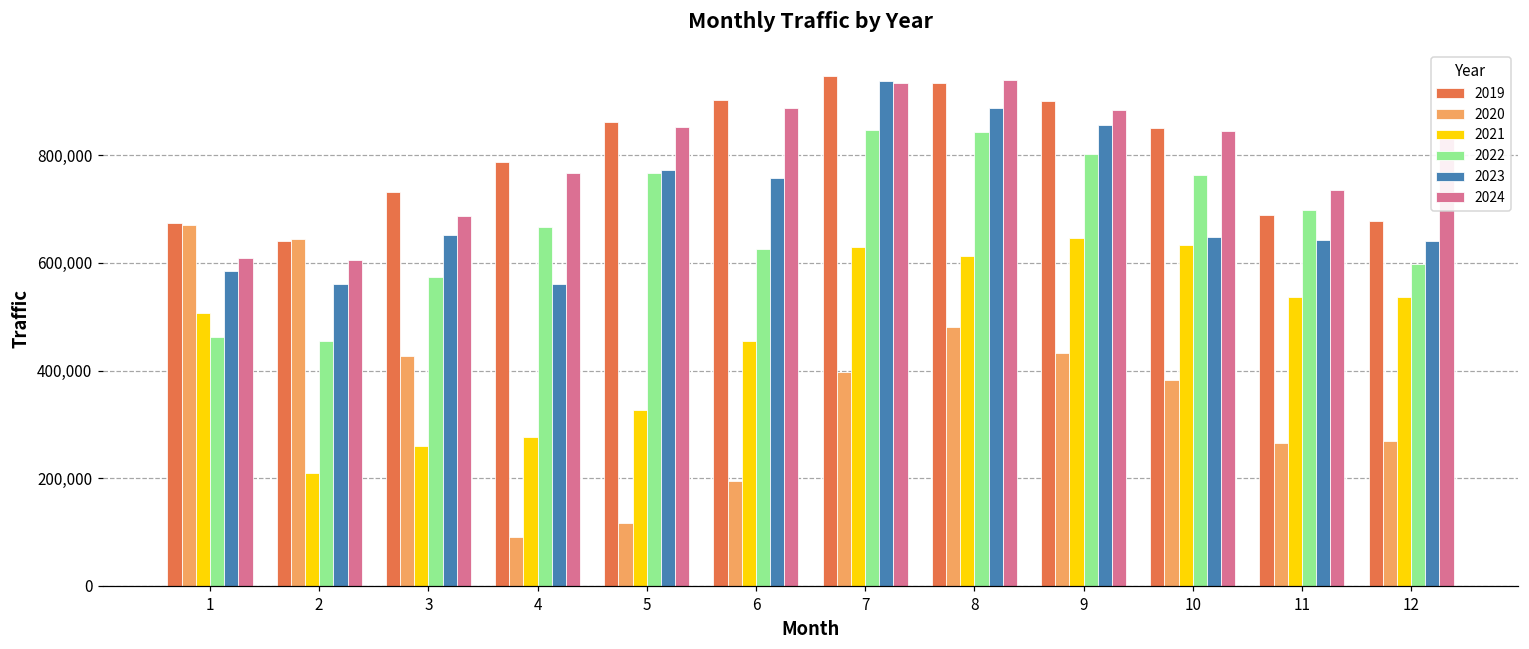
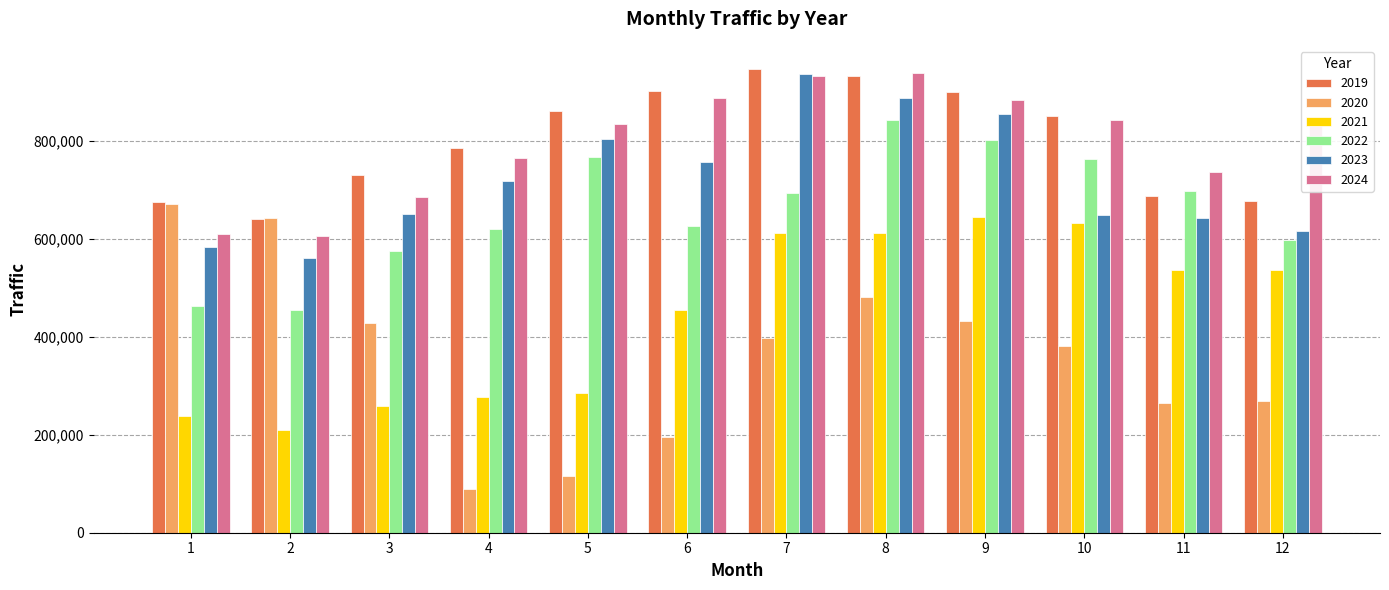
  {
    "2021": {
-     "1": "510,000",
+     "1": "240,000",
      "2": "210,000",
      "3": "260,000",
      "4": "280,000",
-     "5": "330,000",
+     "5": "290,000",
      "6": "460,000",
-     "7": "630,000",
+     "7": "610,000",
      "8": "610,000",
      "9": "650,000",
      "10": "630,000",
      "11": "540,000",
      "12": "540,000"
    },
    "2022": {
      "1": "460,000",
      "2": "460,000",
      "3": "570,000",
-     "4": "670,000",
+     "4": "620,000",
      "5": "770,000",
      "6": "630,000",
-     "7": "850,000",
+     "7": "690,000",
      "8": "840,000",
      "9": "800,000",
      "10": "760,000",
      "11": "700,000",
      "12": "600,000"
    },
    "2023": {
      "1": "580,000",
      "2": "560,000",
      "3": "650,000",
-     "4": "560,000",
-     "5": "770,000",
+     "4": "720,000",
+     "5": "800,000",
      "6": "760,000",
      "7": "940,000",
      "8": "890,000",
      "9": "860,000",
      "10": "650,000",
      "11": "640,000",
-     "12": "640,000"
+     "12": "620,000"
    },
    "2024": {
      "1": "610,000",
      "2": "610,000",
      "3": "690,000",
      "4": "770,000",
-     "5": "850,000",
+     "5": "840,000",
      "6": "890,000",
      "7": "930,000",
      "8": "940,000",
      "9": "880,000",
      "10": "840,000",
      "11": "740,000"
    }
  }
